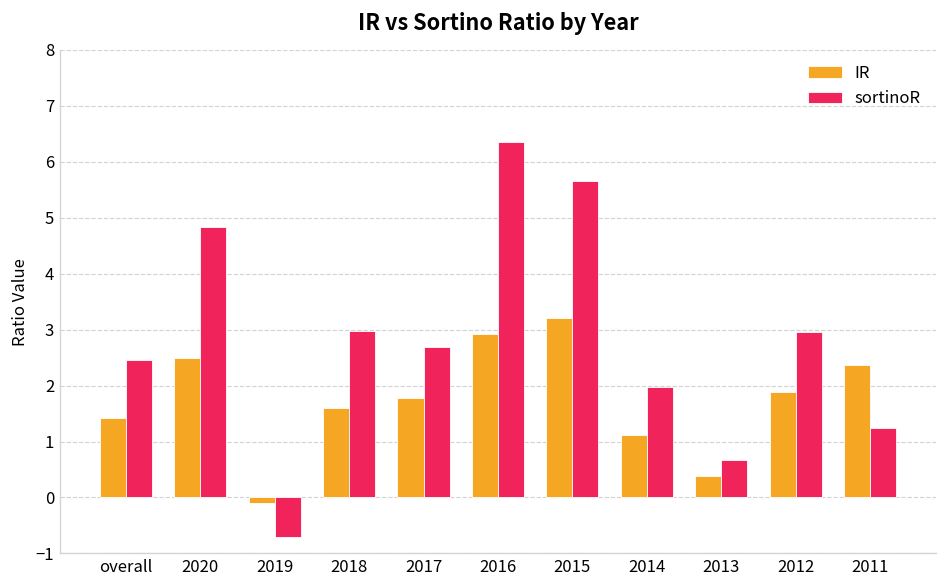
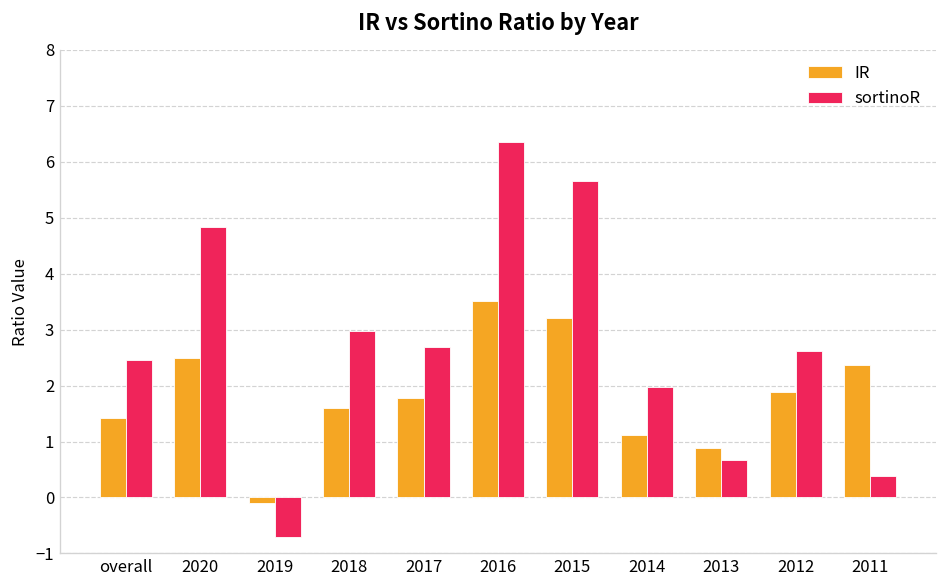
  {
    "IR": {
      "overall": 1.4,
      "2020": 2.5,
      "2019": -0.1,
      "2018": 1.6,
      "2017": 1.8,
-     "2016": 2.9,
+     "2016": 3.5,
      "2015": 3.2,
      "2014": 1.1,
-     "2013": 0.4,
+     "2013": 0.9,
      "2012": 1.9,
      "2011": 2.4
    },
    "sortinoR": {
      "overall": 2.5,
      "2020": 4.8,
      "2019": -0.7,
      "2018": 3.0,
      "2017": 2.7,
      "2016": 6.4,
      "2015": 5.7,
      "2014": 2.0,
      "2013": 0.7,
-     "2012": 3.0,
-     "2011": 1.2
+     "2012": 2.6,
+     "2011": 0.4
    }
  }
